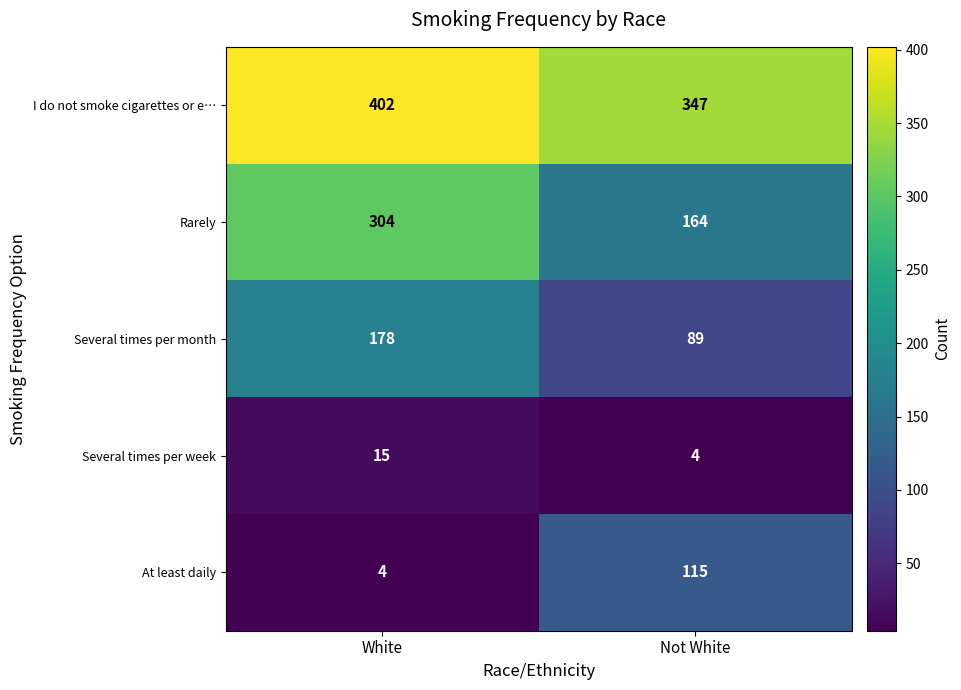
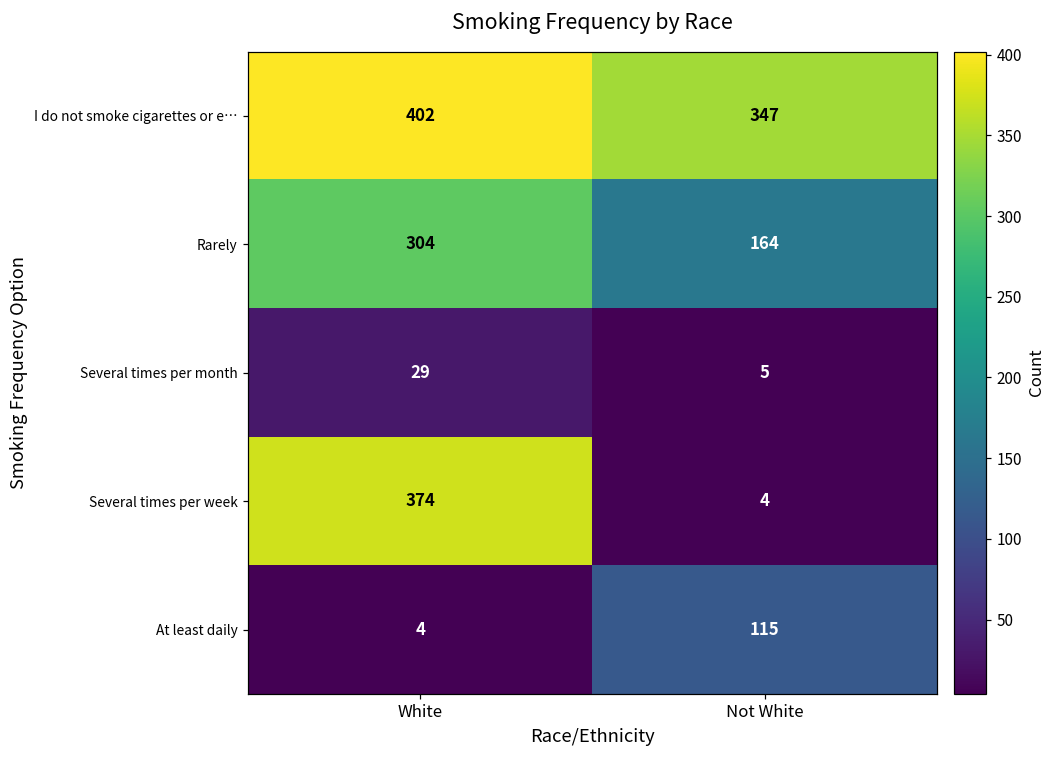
  {
    "I do not smoke cigarettes or e…": {
      "White": 402,
      "Not White": 347
    },
    "Rarely": {
      "White": 304,
      "Not White": 164
    },
    "Several times per month": {
-     "White": 178,
-     "Not White": 89
+     "White": 29,
+     "Not White": 5
    },
    "Several times per week": {
-     "White": 15,
+     "White": 374,
      "Not White": 4
    },
    "At least daily": {
      "White": 4,
      "Not White": 115
    }
  }
